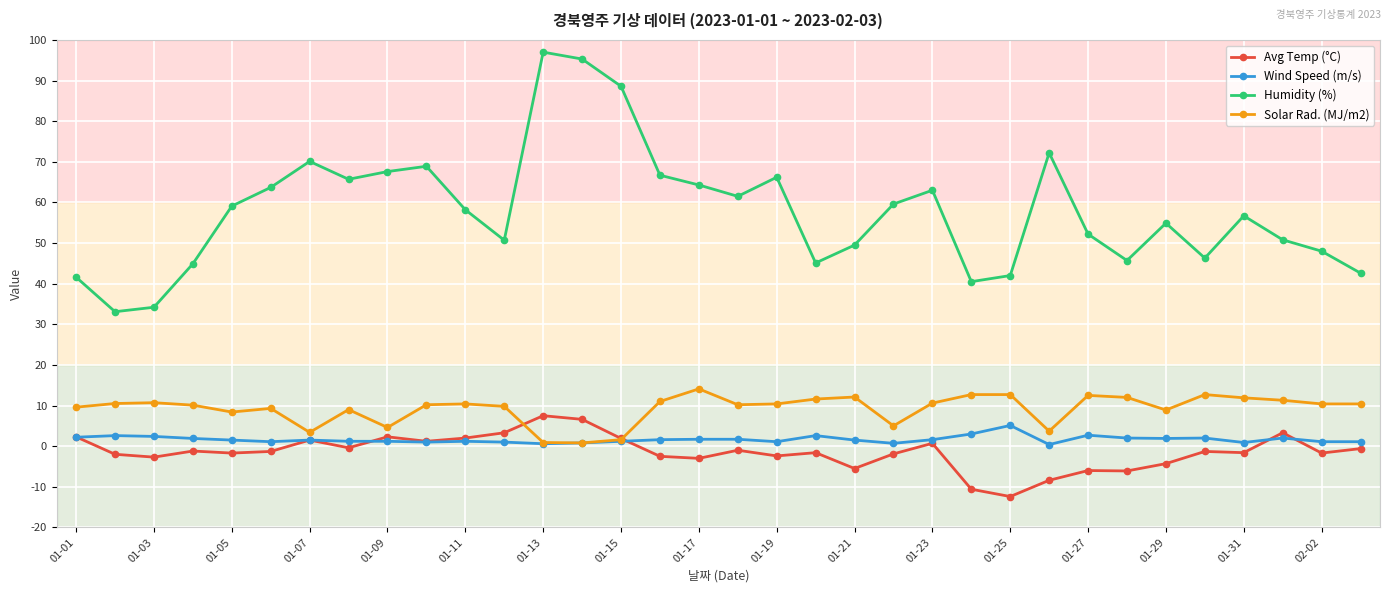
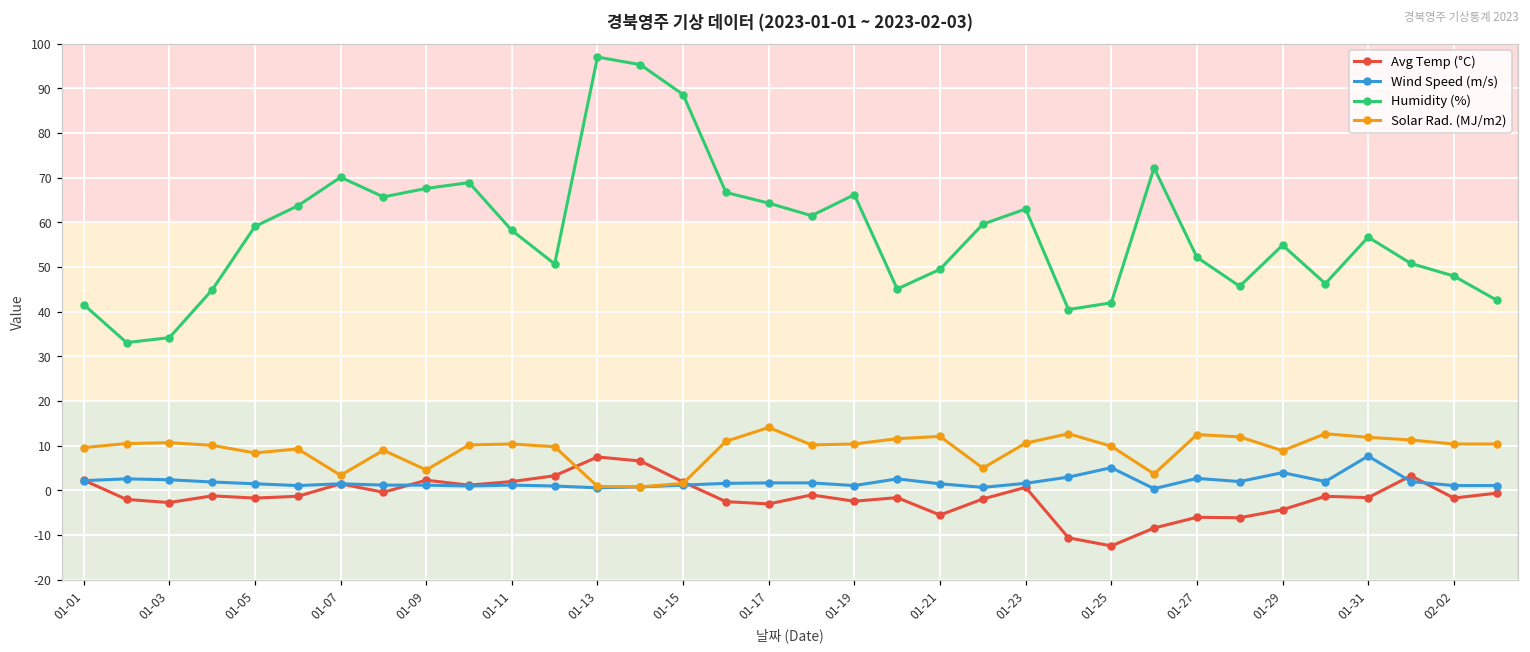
  {
    "Avg Temp (°C)": {
      "01-03": -3,
      "01-05": -2,
      "01-09": 2,
      "01-11": 2,
      "01-13": 8,
      "01-17": -3,
      "01-19": -2,
      "01-21": -6,
      "01-23": 1,
      "01-25": -12,
      "01-27": -6,
      "01-29": -4,
      "01-31": -2,
      "02-02": -2
    },
    "Wind Speed (m/s)": {
      "01-03": 2,
      "01-05": 2,
      "01-09": 1,
      "01-11": 1,
      "01-17": 2,
      "01-19": 1,
      "01-21": 2,
      "01-23": 2,
      "01-25": 5,
      "01-27": 3,
-     "01-29": 2,
-     "01-31": 1,
+     "01-29": 4,
+     "01-31": 8,
      "02-02": 1
    },
    "Humidity (%)": {
      "01-01": 42,
      "01-03": 34,
      "01-05": 59,
      "01-07": 70,
      "01-09": 68,
      "01-11": 58,
      "01-13": 97,
      "01-15": 89,
      "01-17": 64,
      "01-19": 66,
      "01-21": 50,
      "01-23": 63,
      "01-25": 42,
      "01-27": 52,
      "01-29": 55,
      "01-31": 57,
      "02-02": 48
    },
    "Solar Rad. (MJ/m2)": {
      "01-01": 10,
      "01-03": 11,
      "01-05": 8,
      "01-07": 3,
      "01-09": 5,
      "01-11": 10,
      "01-17": 14,
      "01-19": 10,
      "01-21": 12,
      "01-23": 11,
-     "01-25": 13,
+     "01-25": 10,
      "01-27": 13,
      "01-29": 9,
      "01-31": 12,
      "02-02": 10
    }
  }
